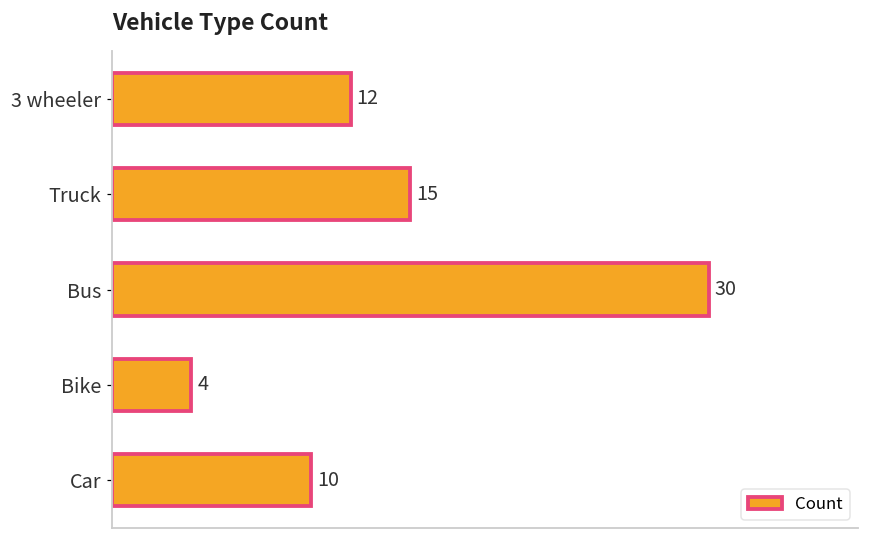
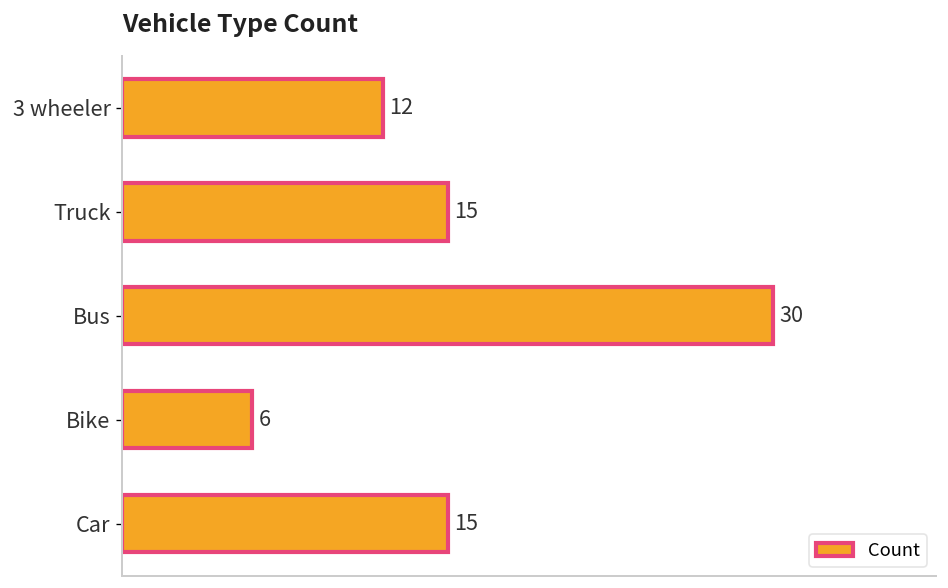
  {
    "3 wheeler": 12,
    "Truck": 15,
    "Bus": 30,
-   "Bike": 4,
-   "Car": 10
+   "Bike": 6,
+   "Car": 15
  }
